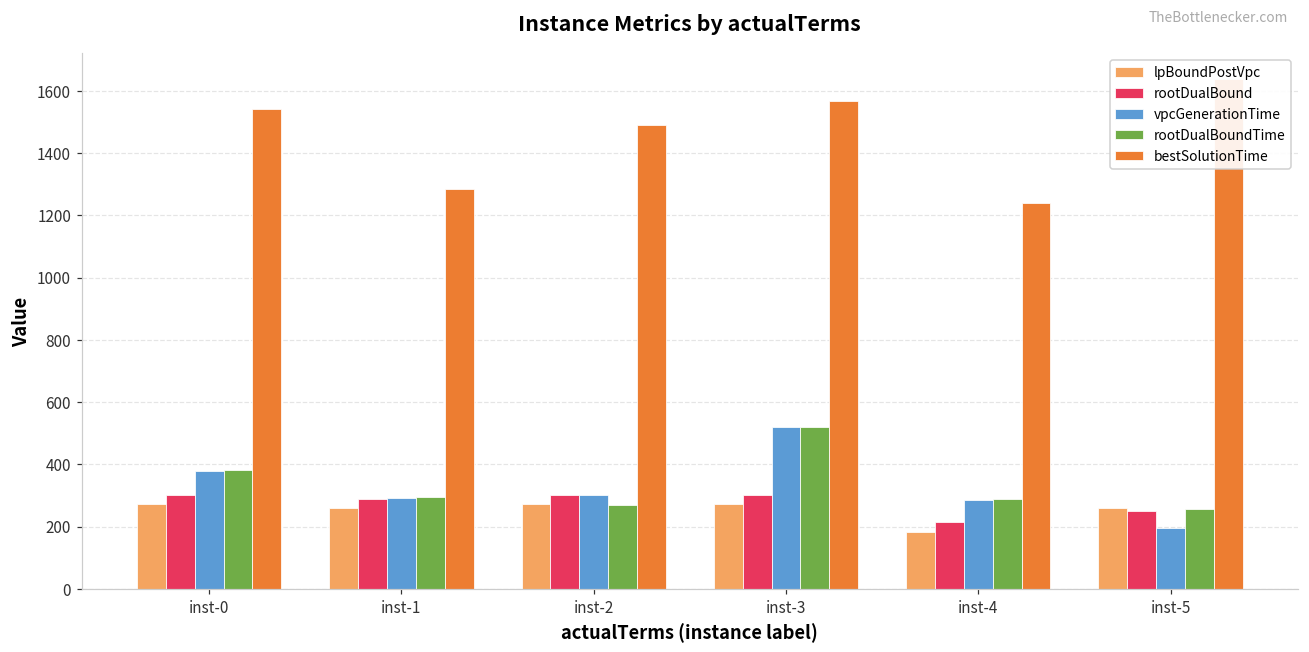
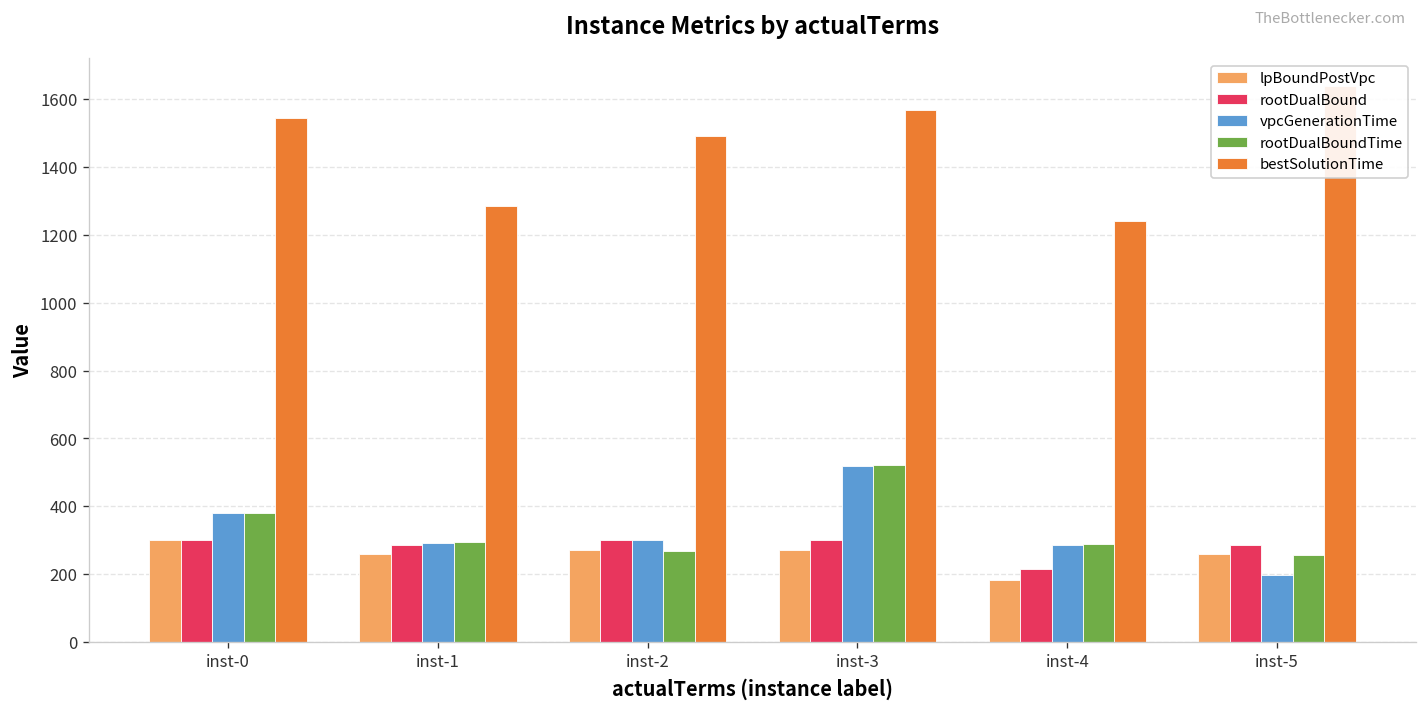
  {
    "lpBoundPostVpc": {
-     "inst-0": 270,
+     "inst-0": 300,
      "inst-1": 260,
      "inst-2": 270,
      "inst-3": 270,
      "inst-4": 180,
      "inst-5": 260
    },
    "rootDualBound": {
      "inst-0": 300,
      "inst-1": 290,
      "inst-2": 300,
      "inst-3": 300,
      "inst-4": 220,
-     "inst-5": 250
+     "inst-5": 290
    },
    "vpcGenerationTime": {
      "inst-0": 380,
      "inst-1": 290,
      "inst-2": 300,
      "inst-3": 520,
      "inst-4": 290,
      "inst-5": 200
    },
    "rootDualBoundTime": {
      "inst-0": 380,
      "inst-1": 290,
      "inst-2": 270,
      "inst-3": 520,
      "inst-4": 290,
      "inst-5": 260
    },
    "bestSolutionTime": {
      "inst-0": 1540,
      "inst-1": 1290,
      "inst-2": 1490,
      "inst-3": 1570,
      "inst-4": 1240
    }
  }
